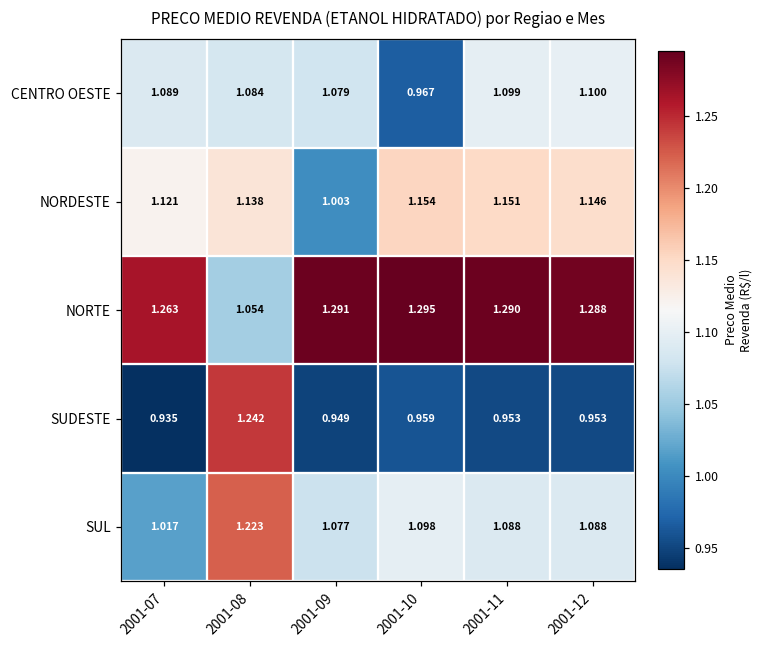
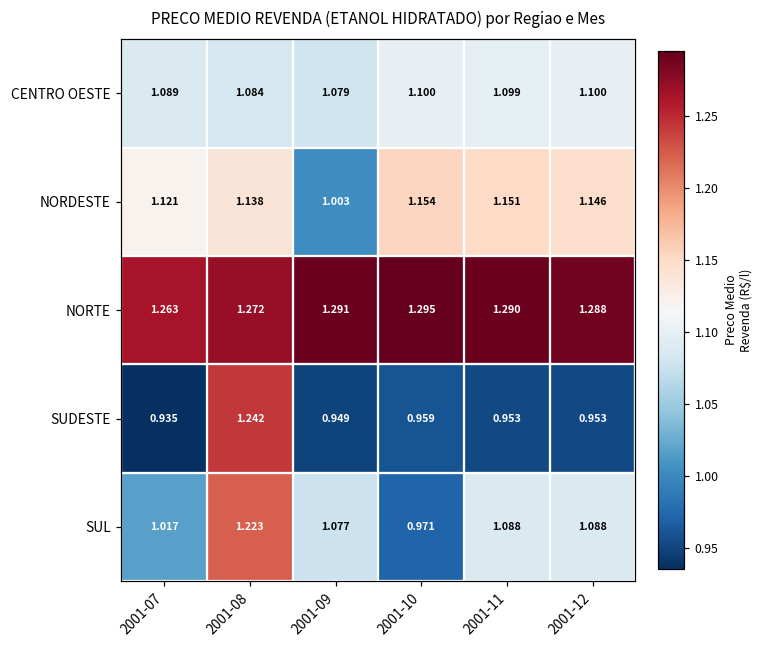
  {
    "CENTRO OESTE": {
      "2001-07": 1.089,
      "2001-08": 1.084,
      "2001-09": 1.079,
-     "2001-10": 0.967,
+     "2001-10": 1.100,
      "2001-11": 1.099,
      "2001-12": 1.100
    },
    "NORDESTE": {
      "2001-07": 1.121,
      "2001-08": 1.138,
      "2001-09": 1.003,
      "2001-10": 1.154,
      "2001-11": 1.151,
      "2001-12": 1.146
    },
    "NORTE": {
      "2001-07": 1.263,
-     "2001-08": 1.054,
+     "2001-08": 1.272,
      "2001-09": 1.291,
      "2001-10": 1.295,
      "2001-11": 1.290,
      "2001-12": 1.288
    },
    "SUDESTE": {
      "2001-07": 0.935,
      "2001-08": 1.242,
      "2001-09": 0.949,
      "2001-10": 0.959,
      "2001-11": 0.953,
      "2001-12": 0.953
    },
    "SUL": {
      "2001-07": 1.017,
      "2001-08": 1.223,
      "2001-09": 1.077,
-     "2001-10": 1.098,
+     "2001-10": 0.971,
      "2001-11": 1.088,
      "2001-12": 1.088
    }
  }
